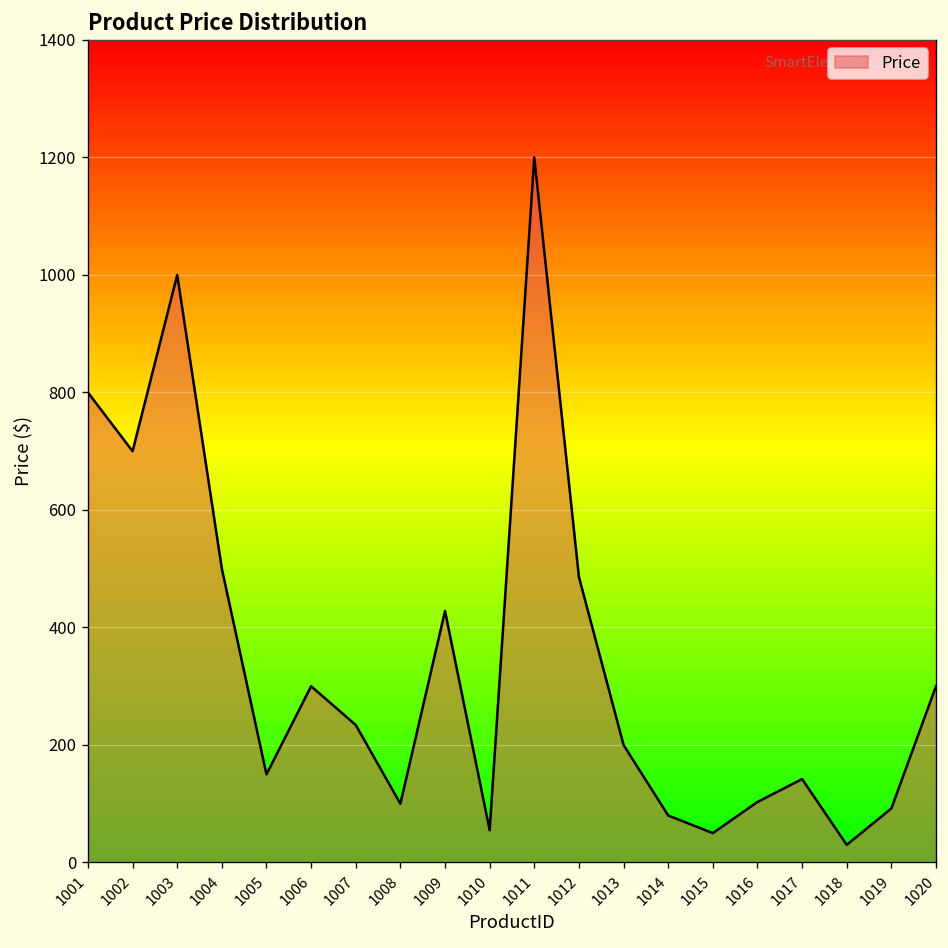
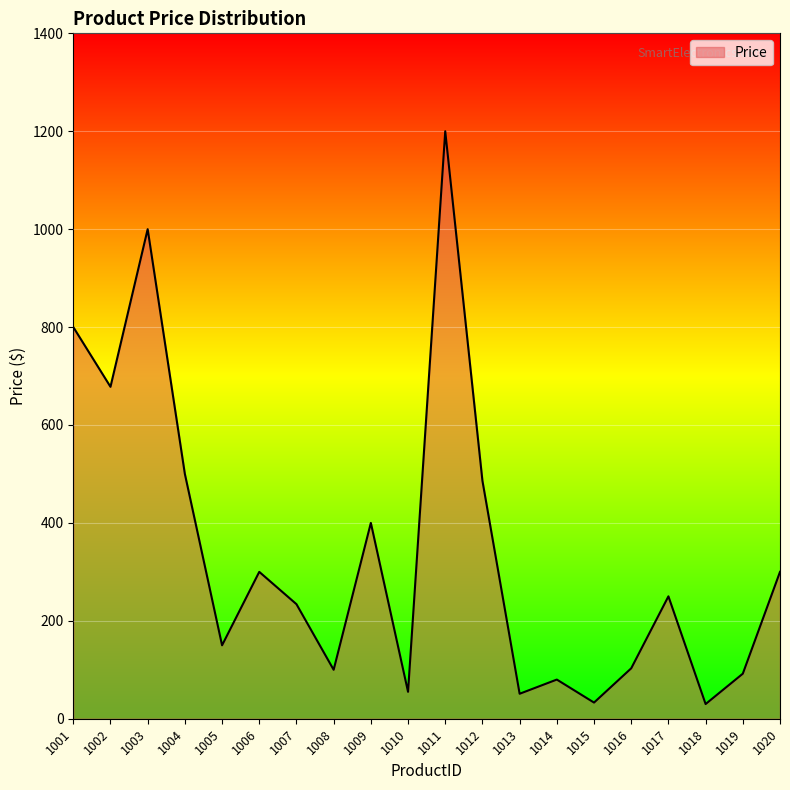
  {
    "1001": 800,
-   "1002": 700,
+   "1002": 680,
    "1003": 1000,
    "1004": 500,
    "1005": 150,
    "1006": 300,
    "1007": 230,
    "1008": 100,
-   "1009": 430,
+   "1009": 400,
    "1010": 60,
    "1011": 1200,
    "1012": 490,
-   "1013": 200,
+   "1013": 50,
    "1014": 80,
-   "1015": 50,
+   "1015": 30,
    "1016": 100,
-   "1017": 140,
+   "1017": 250,
    "1018": 30,
    "1019": 90,
    "1020": 300
  }
